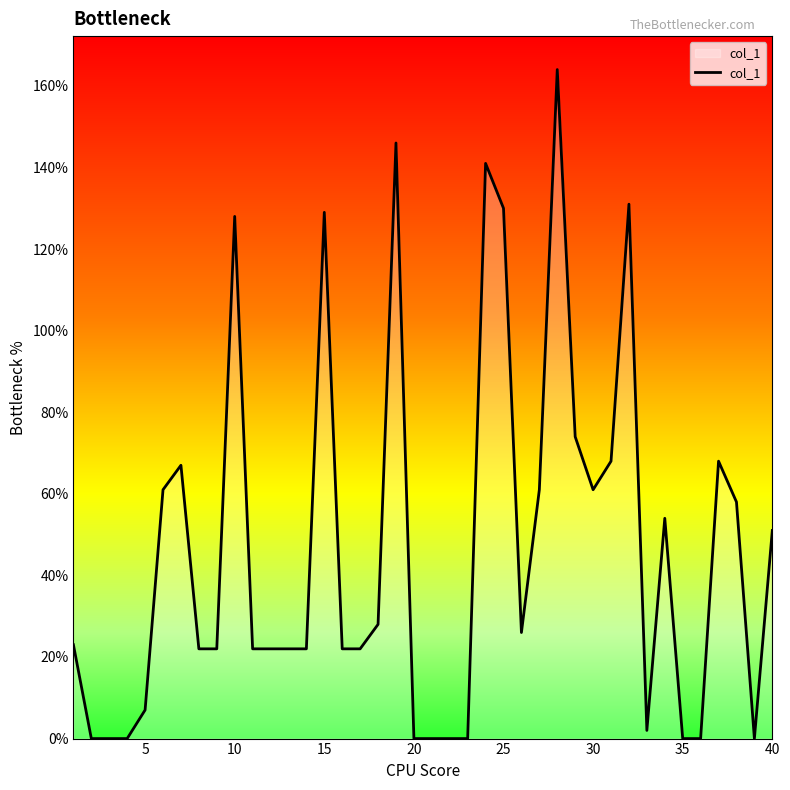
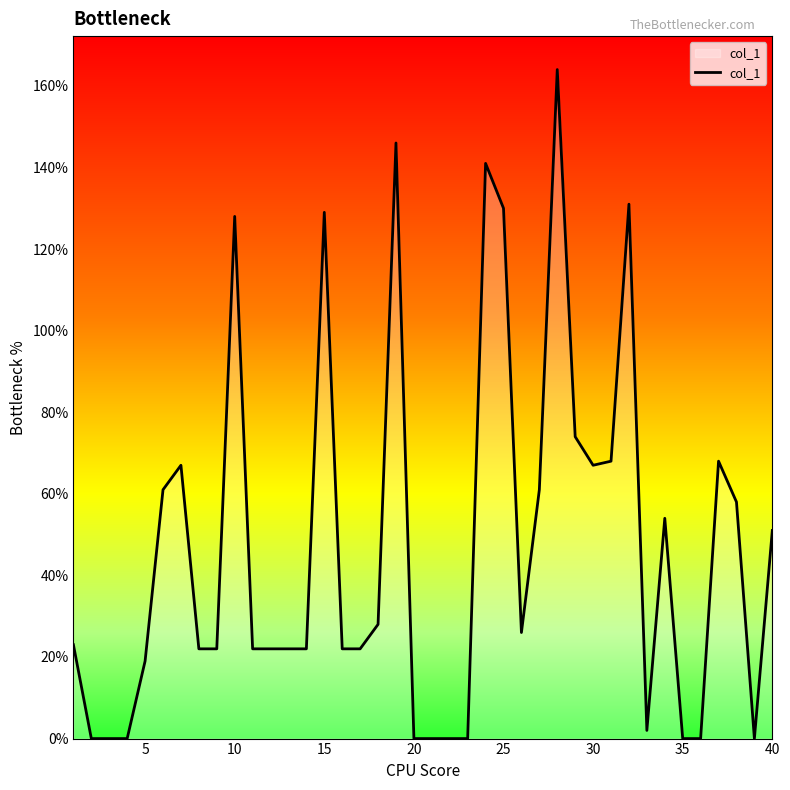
  {
-   "5": "7%",
+   "5": "19%",
    "10": "128%",
    "15": "129%",
    "20": "0%",
    "25": "130%",
-   "30": "61%",
+   "30": "67%",
    "35": "0%",
    "40": "51%"
  }
